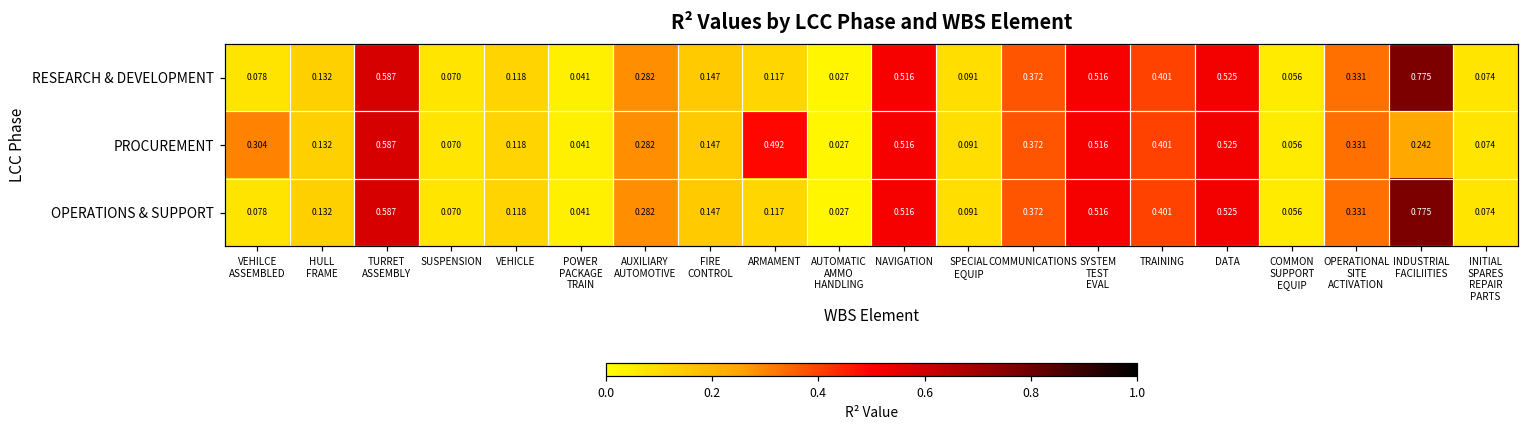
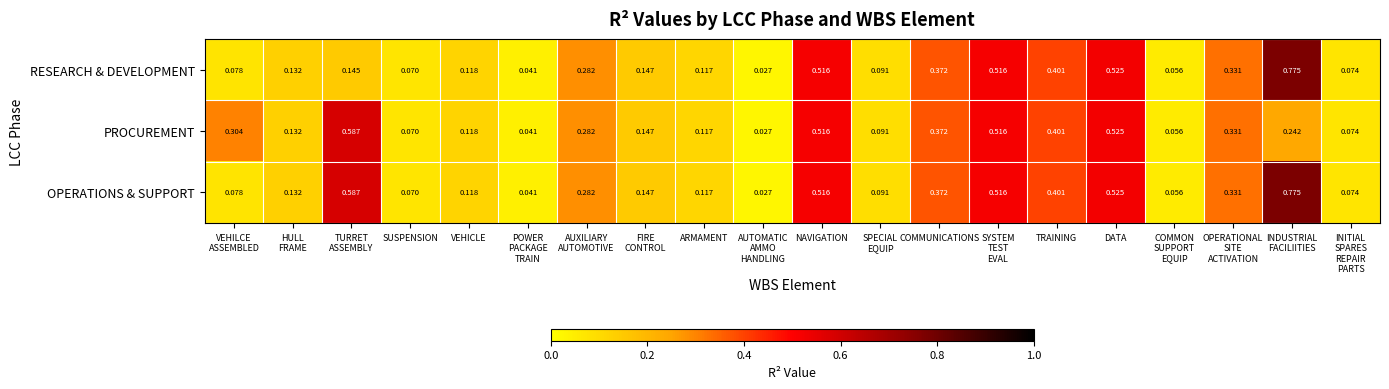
  {
    "RESEARCH & DEVELOPMENT": {
      "VEHILCE ASSEMBLED": 0.078,
      "HULL FRAME": 0.132,
-     "TURRET ASSEMBLY": 0.587,
+     "TURRET ASSEMBLY": 0.145,
      "SUSPENSION": 0.070,
      "VEHICLE": 0.118,
      "POWER PACKAGE TRAIN": 0.041,
      "AUXILIARY AUTOMOTIVE": 0.282,
      "FIRE CONTROL": 0.147,
      "ARMAMENT": 0.117,
      "AUTOMATIC AMMO HANDLING": 0.027,
      "NAVIGATION": 0.516,
      "SPECIAL EQUIP": 0.091,
      "COMMUNICATIONS": 0.372,
      "SYSTEM TEST EVAL": 0.516,
      "TRAINING": 0.401,
      "DATA": 0.525,
      "COMMON SUPPORT EQUIP": 0.056,
      "OPERATIONAL SITE ACTIVATION": 0.331,
      "INDUSTRIAL FACILIITIES": 0.775,
      "INITIAL SPARES REPAIR PARTS": 0.074
    },
    "PROCUREMENT": {
      "VEHILCE ASSEMBLED": 0.304,
      "HULL FRAME": 0.132,
      "TURRET ASSEMBLY": 0.587,
      "SUSPENSION": 0.070,
      "VEHICLE": 0.118,
      "POWER PACKAGE TRAIN": 0.041,
      "AUXILIARY AUTOMOTIVE": 0.282,
      "FIRE CONTROL": 0.147,
-     "ARMAMENT": 0.492,
+     "ARMAMENT": 0.117,
      "AUTOMATIC AMMO HANDLING": 0.027,
      "NAVIGATION": 0.516,
      "SPECIAL EQUIP": 0.091,
      "COMMUNICATIONS": 0.372,
      "SYSTEM TEST EVAL": 0.516,
      "TRAINING": 0.401,
      "DATA": 0.525,
      "COMMON SUPPORT EQUIP": 0.056,
      "OPERATIONAL SITE ACTIVATION": 0.331,
      "INDUSTRIAL FACILIITIES": 0.242,
      "INITIAL SPARES REPAIR PARTS": 0.074
    },
    "OPERATIONS & SUPPORT": {
      "VEHILCE ASSEMBLED": 0.078,
      "HULL FRAME": 0.132,
      "TURRET ASSEMBLY": 0.587,
      "SUSPENSION": 0.070,
      "VEHICLE": 0.118,
      "POWER PACKAGE TRAIN": 0.041,
      "AUXILIARY AUTOMOTIVE": 0.282,
      "FIRE CONTROL": 0.147,
      "ARMAMENT": 0.117,
      "AUTOMATIC AMMO HANDLING": 0.027,
      "NAVIGATION": 0.516,
      "SPECIAL EQUIP": 0.091,
      "COMMUNICATIONS": 0.372,
      "SYSTEM TEST EVAL": 0.516,
      "TRAINING": 0.401,
      "DATA": 0.525,
      "COMMON SUPPORT EQUIP": 0.056,
      "OPERATIONAL SITE ACTIVATION": 0.331,
      "INDUSTRIAL FACILIITIES": 0.775,
      "INITIAL SPARES REPAIR PARTS": 0.074
    }
  }
